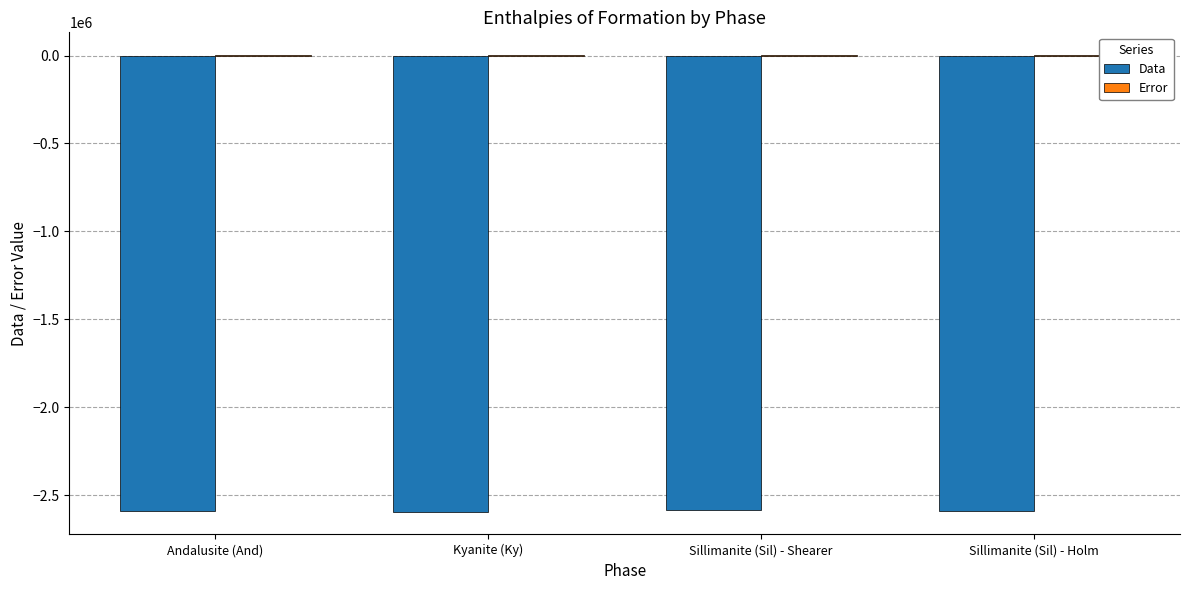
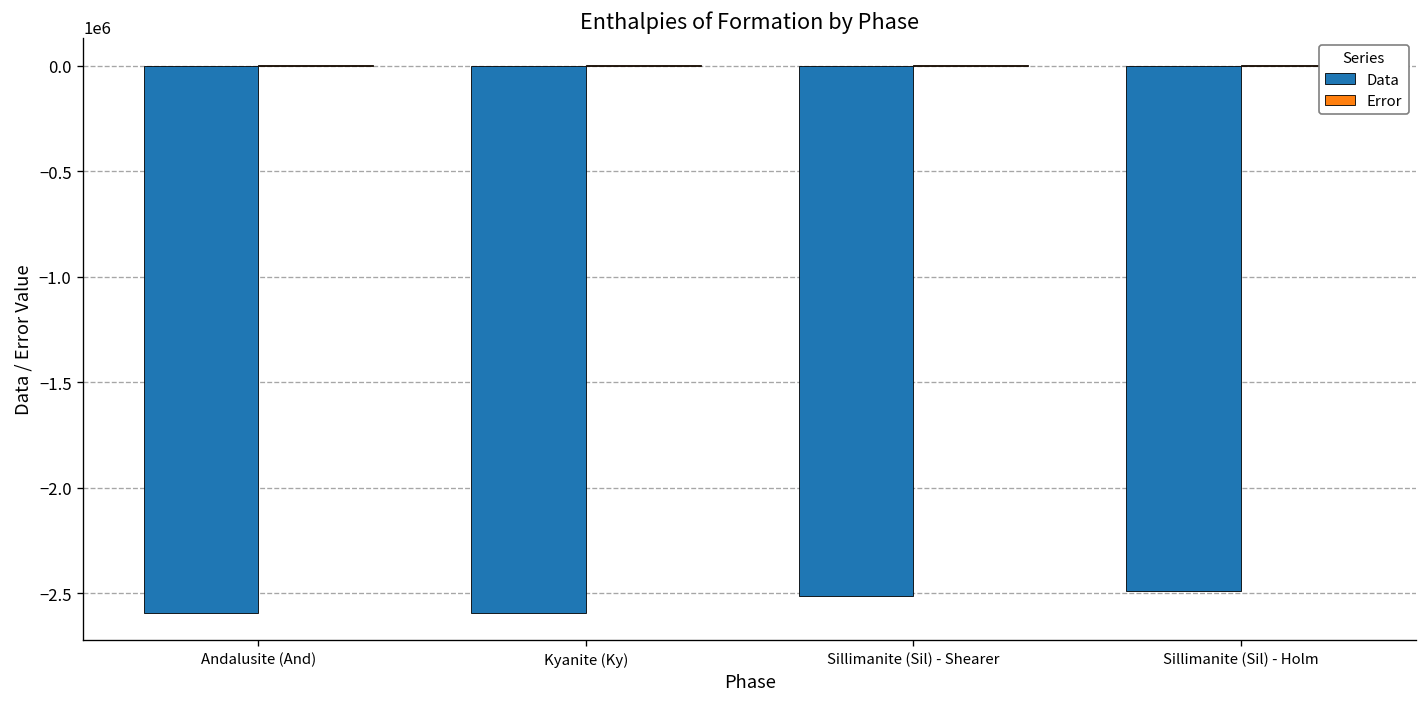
  {
    "Data": {
      "Andalusite (And)": -2590000,
      "Kyanite (Ky)": -2590000,
-     "Sillimanite (Sil) - Shearer": -2580000,
-     "Sillimanite (Sil) - Holm": -2590000
+     "Sillimanite (Sil) - Shearer": -2510000,
+     "Sillimanite (Sil) - Holm": -2490000
    }
  }
